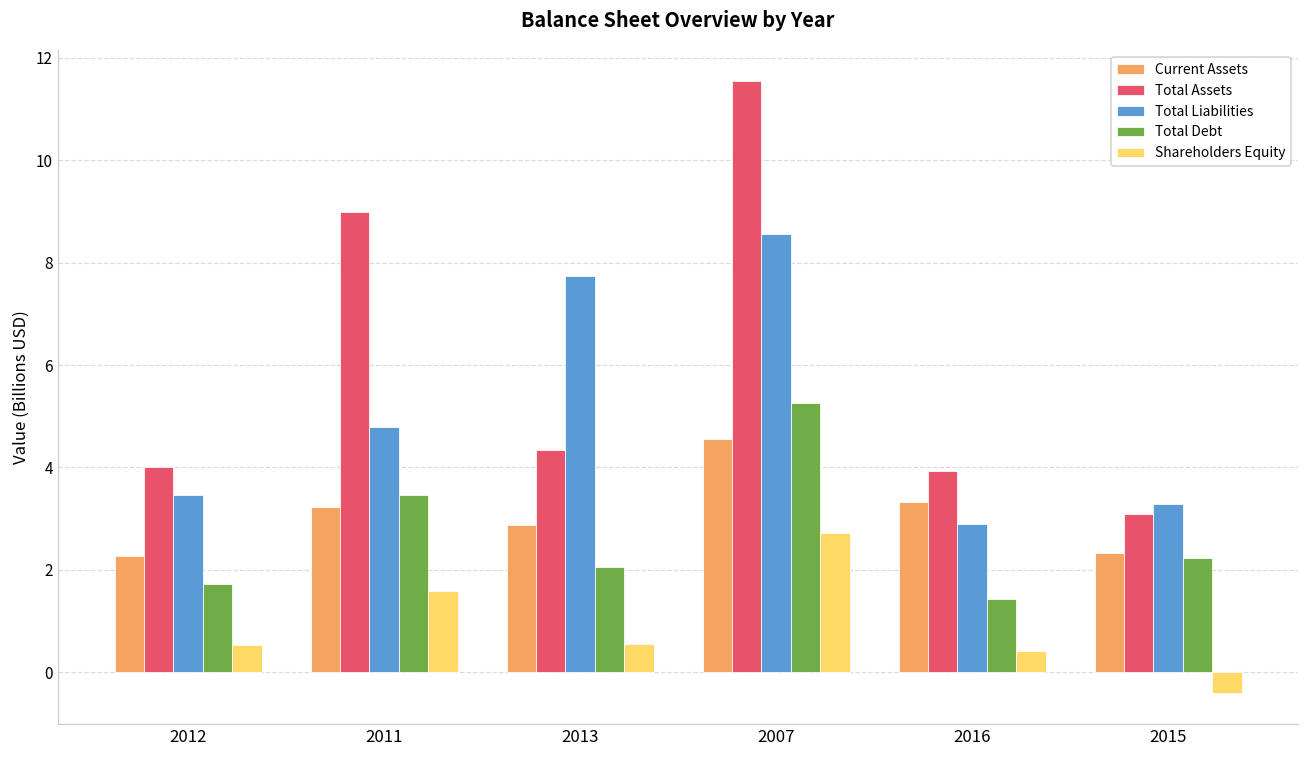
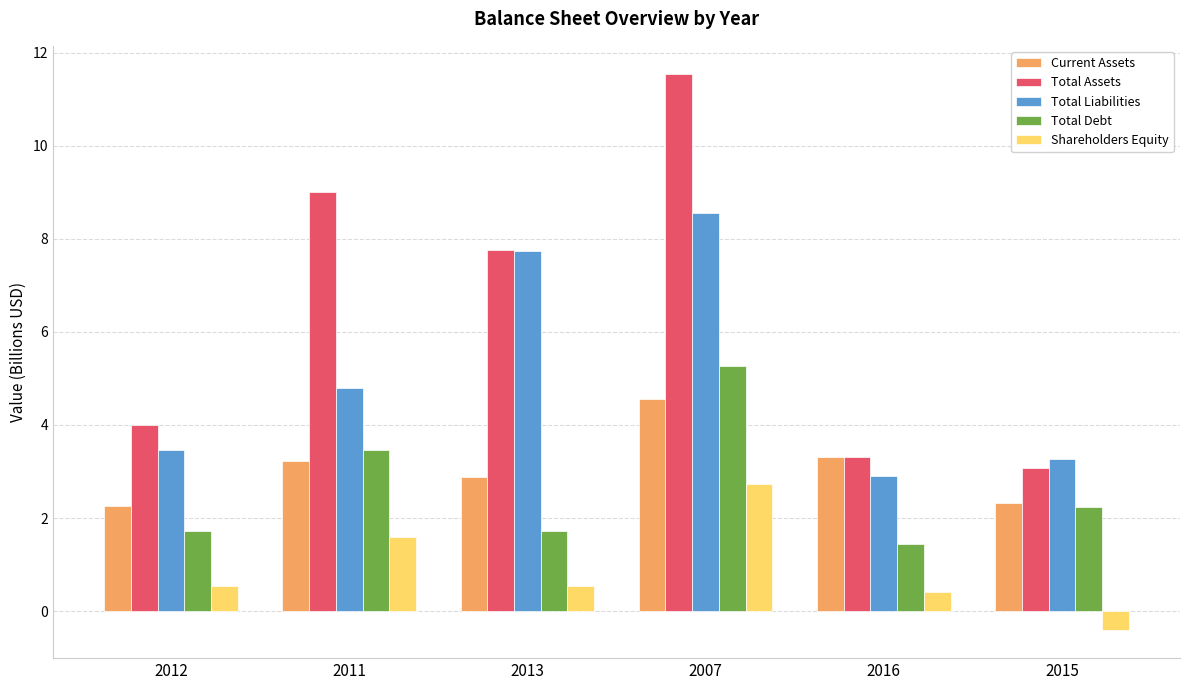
  {
    "Total Assets": {
      "2012": 4.0,
      "2011": 9.0,
-     "2013": 4.3,
+     "2013": 7.8,
      "2007": 11.6,
-     "2016": 3.9,
+     "2016": 3.3,
      "2015": 3.1
    },
    "Total Liabilities": {
      "2012": 3.5,
      "2011": 4.8,
      "2013": 7.7,
      "2007": 8.6,
      "2016": 2.9,
      "2015": 3.3
    },
    "Total Debt": {
      "2012": 1.7,
      "2011": 3.5,
-     "2013": 2.1,
+     "2013": 1.7,
      "2007": 5.3,
      "2016": 1.4,
      "2015": 2.2
    }
  }
